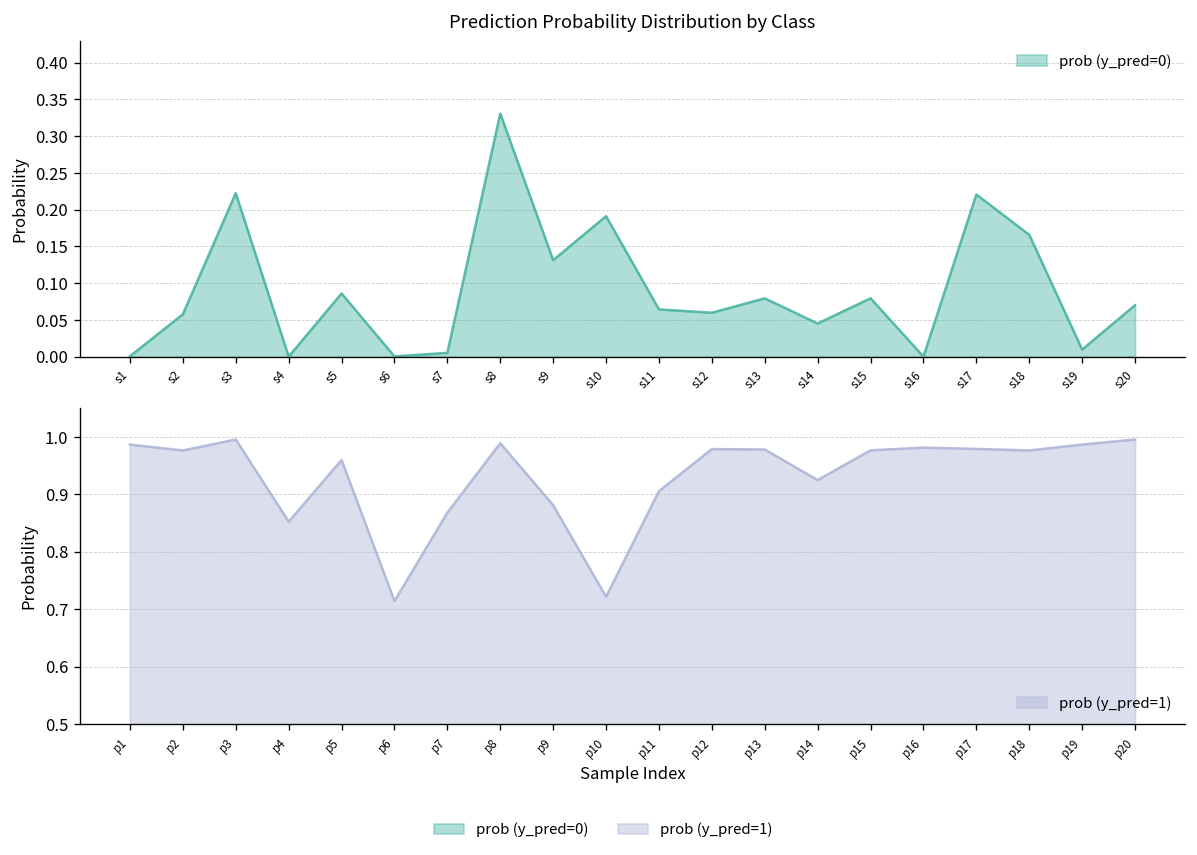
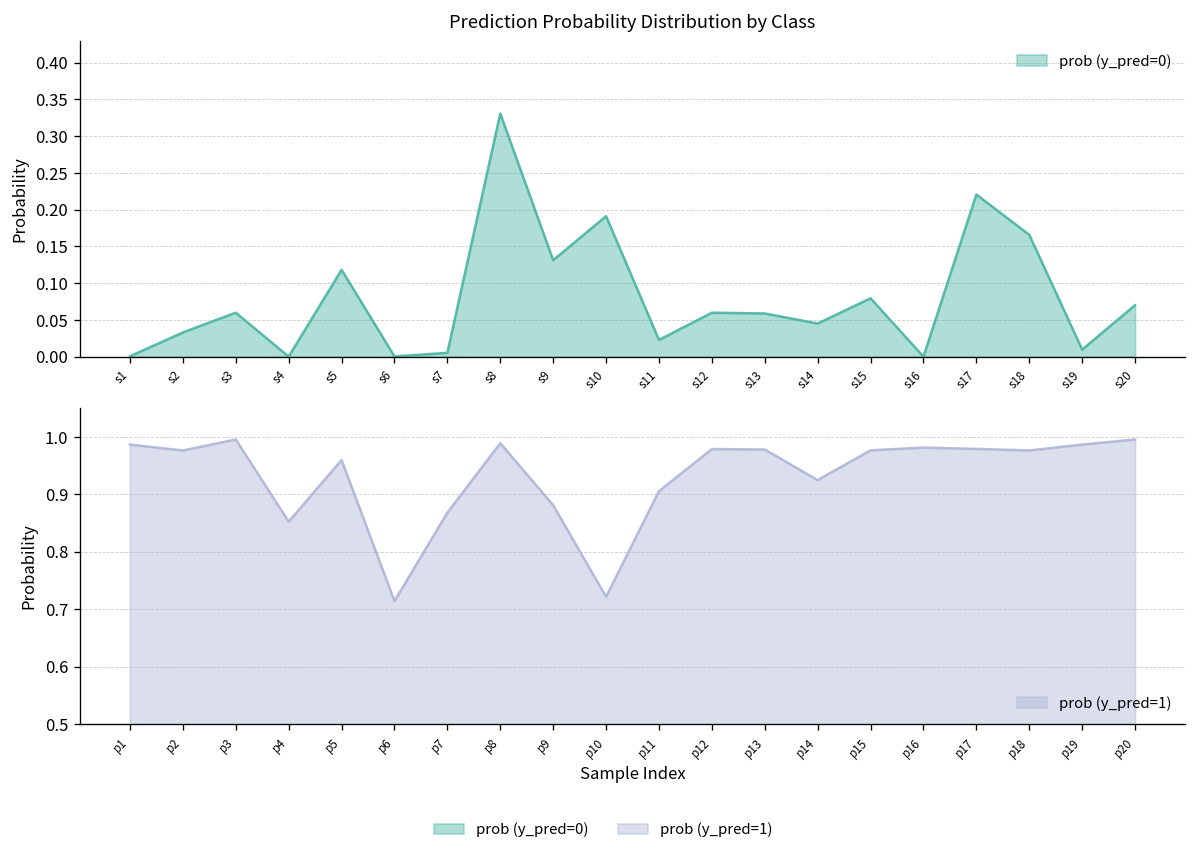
  {
    "Prediction Probability Distribution by Class": {
      "s1": 0.00,
-     "s2": 0.06,
-     "s3": 0.22,
+     "s2": 0.03,
+     "s3": 0.06,
      "s4": 0.00,
-     "s5": 0.09,
+     "s5": 0.12,
      "s6": 0.00,
      "s7": 0.01,
      "s8": 0.33,
      "s9": 0.13,
      "s10": 0.19,
-     "s11": 0.06,
+     "s11": 0.02,
      "s12": 0.06,
-     "s13": 0.08,
+     "s13": 0.06,
      "s14": 0.05,
      "s15": 0.08,
      "s16": 0.00,
      "s17": 0.22,
      "s18": 0.17,
      "s19": 0.01,
      "s20": 0.07
    }
  }
